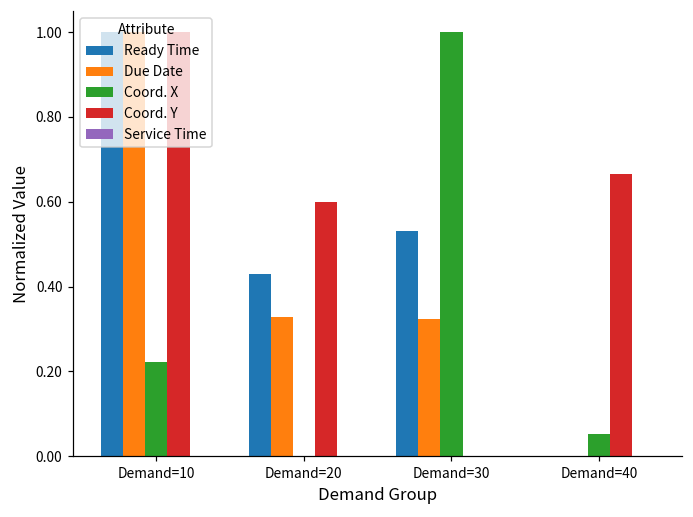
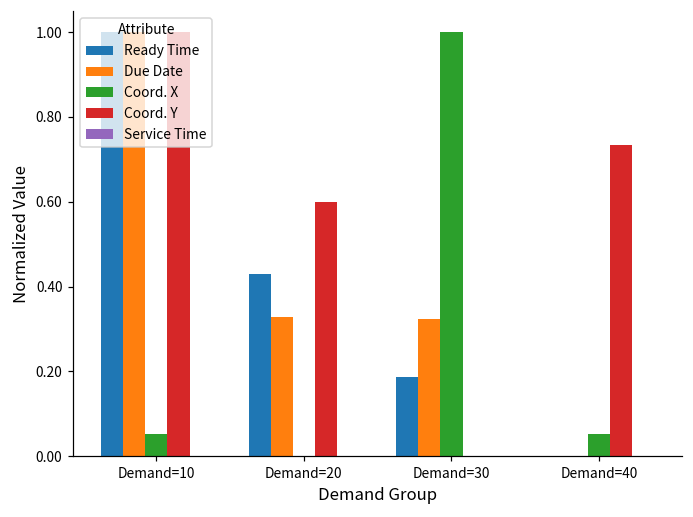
  {
    "Ready Time": {
      "Demand=20": 0.43,
-     "Demand=30": 0.53,
+     "Demand=30": 0.19,
      "Demand=40": 0.00
    },
    "Due Date": {
      "Demand=20": 0.33,
      "Demand=30": 0.32,
      "Demand=40": 0.00
    },
    "Coord. X": {
-     "Demand=10": 0.22,
+     "Demand=10": 0.05,
      "Demand=20": 0.00,
      "Demand=30": 1.00,
      "Demand=40": 0.05
    },
    "Coord. Y": {
      "Demand=20": 0.60,
      "Demand=30": 0.00,
-     "Demand=40": 0.67
+     "Demand=40": 0.73
    },
    "Service Time": {
      "Demand=10": 0.00,
      "Demand=20": 0.00,
      "Demand=30": 0.00,
      "Demand=40": 0.00
    }
  }
